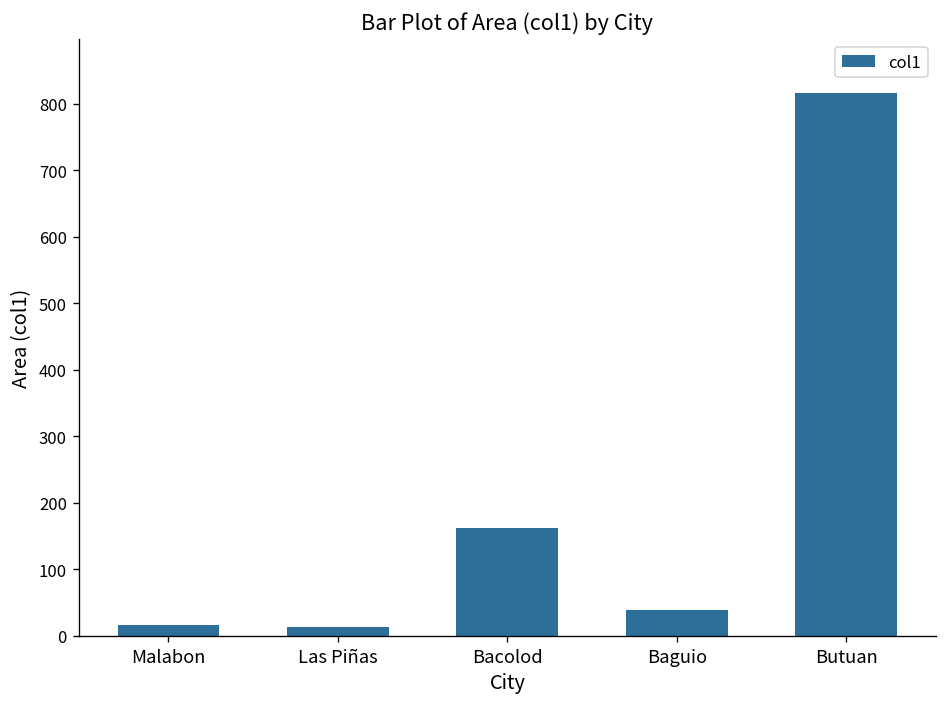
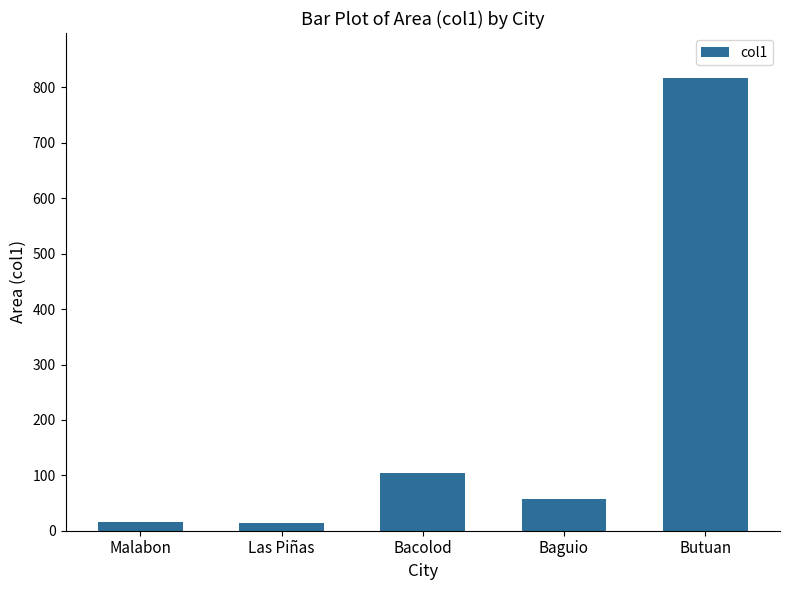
  {
    "Malabon": 20,
    "Las Piñas": 10,
-   "Bacolod": 160,
-   "Baguio": 40,
+   "Bacolod": 100,
+   "Baguio": 60,
    "Butuan": 820
  }
